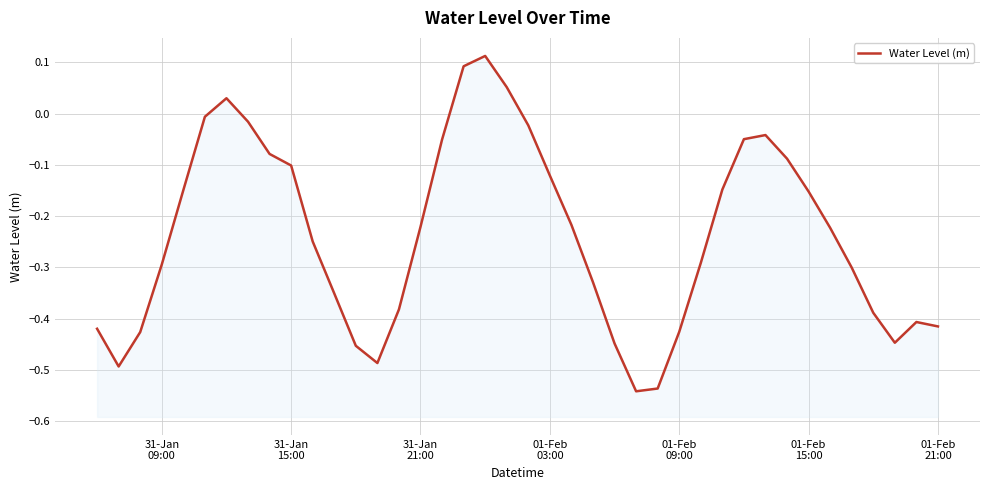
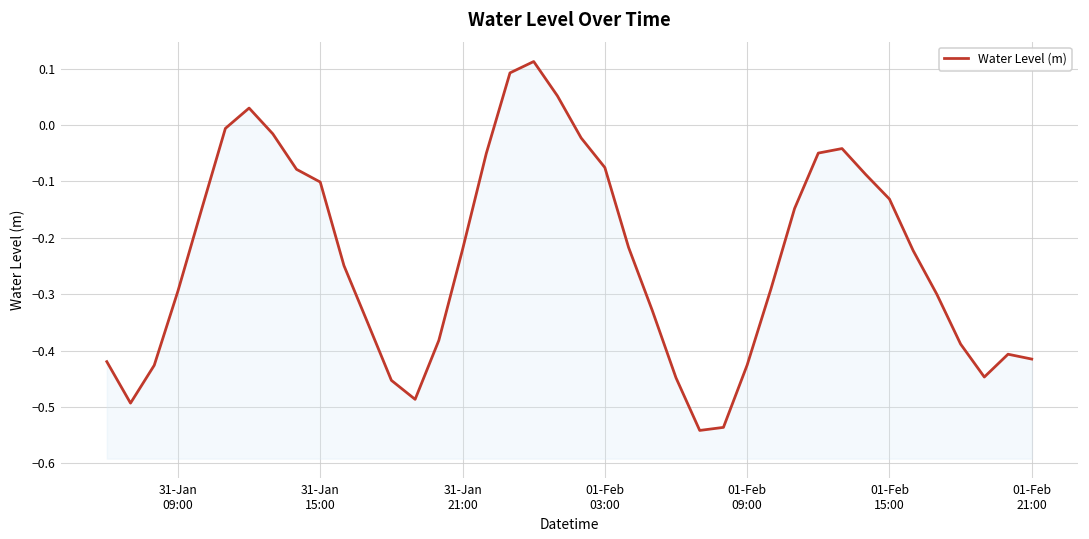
  {
    "31-Jan 09:00": -0.29,
    "31-Jan 15:00": -0.10,
    "31-Jan 21:00": -0.22,
-   "01-Feb 03:00": -0.12,
+   "01-Feb 03:00": -0.08,
    "01-Feb 09:00": -0.43,
-   "01-Feb 15:00": -0.15,
+   "01-Feb 15:00": -0.13,
    "01-Feb 21:00": -0.41
  }
